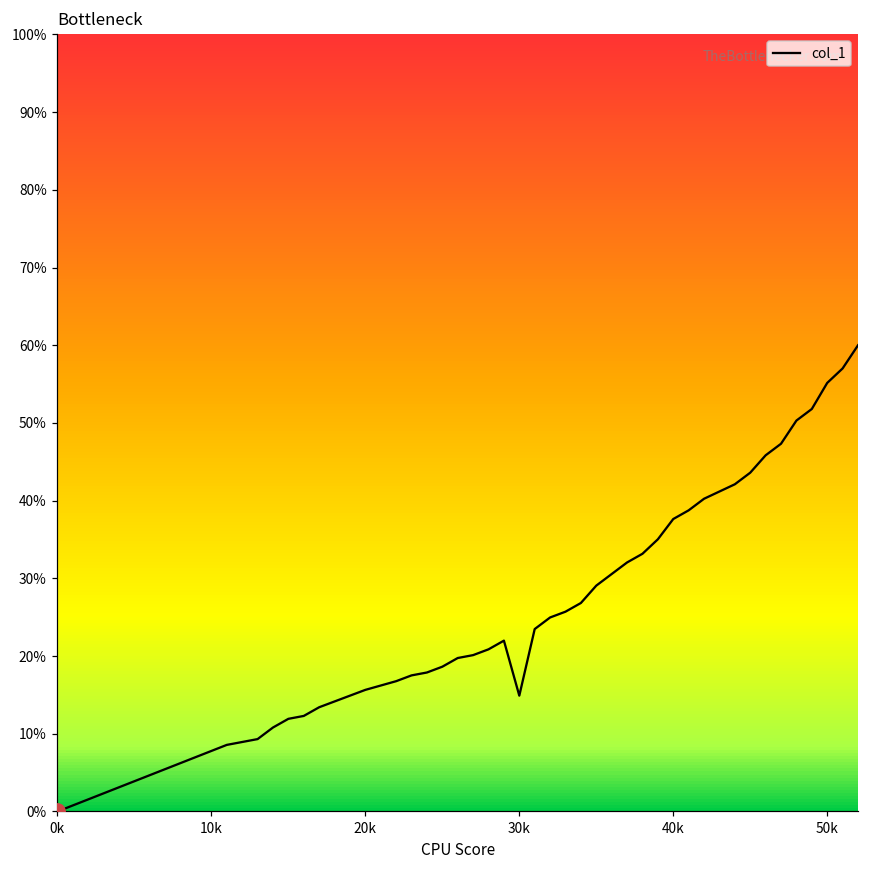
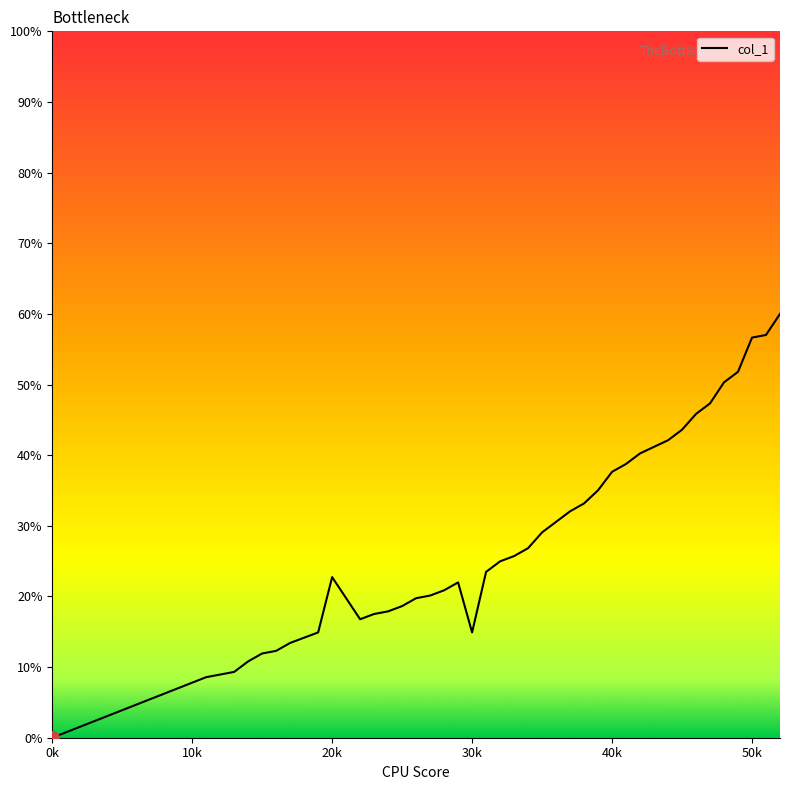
  {
    "col_1": {
-     "20k": "16%",
+     "20k": "23%",
      "30k": "15%",
      "40k": "38%",
-     "50k": "55%"
+     "50k": "57%"
    }
  }
